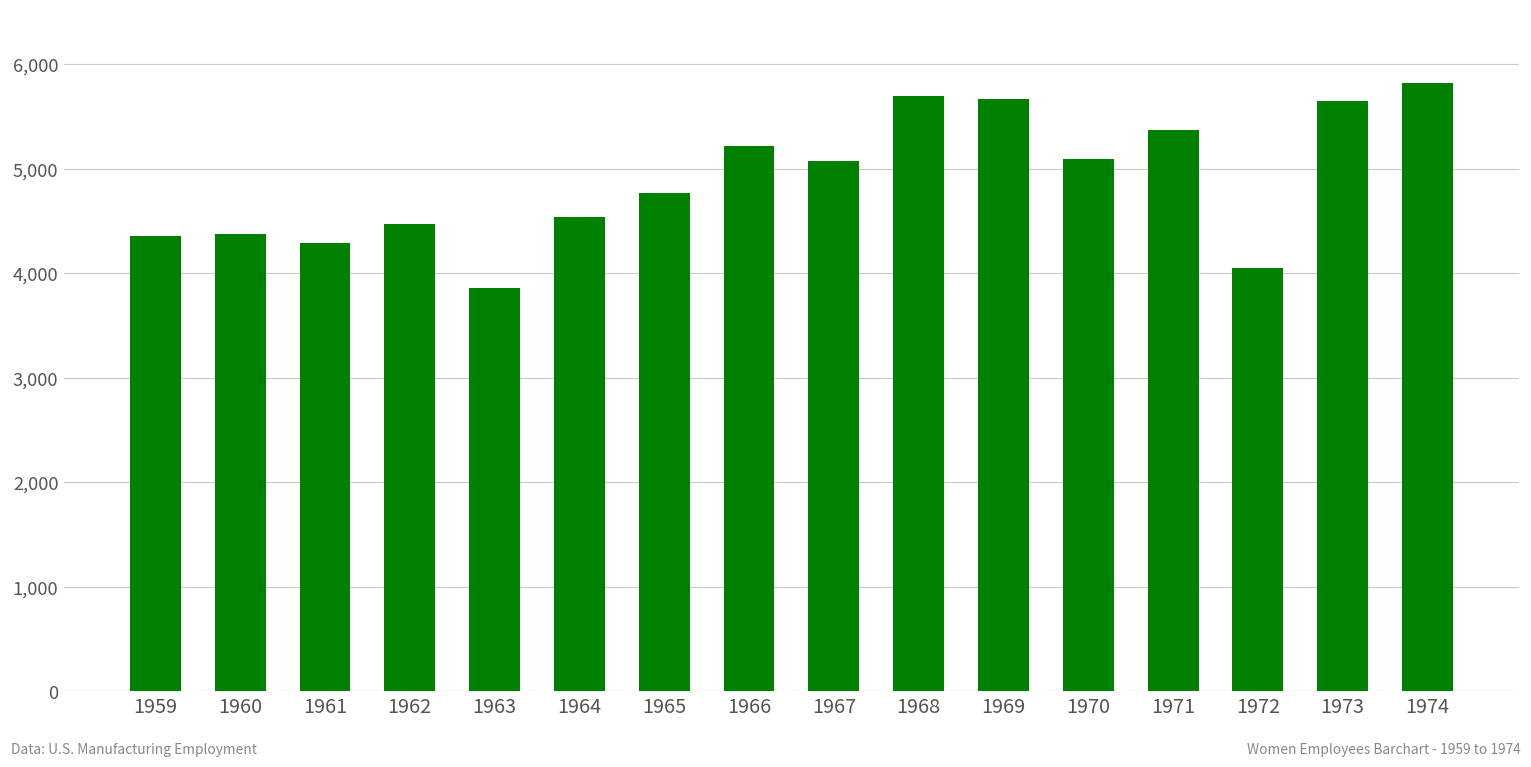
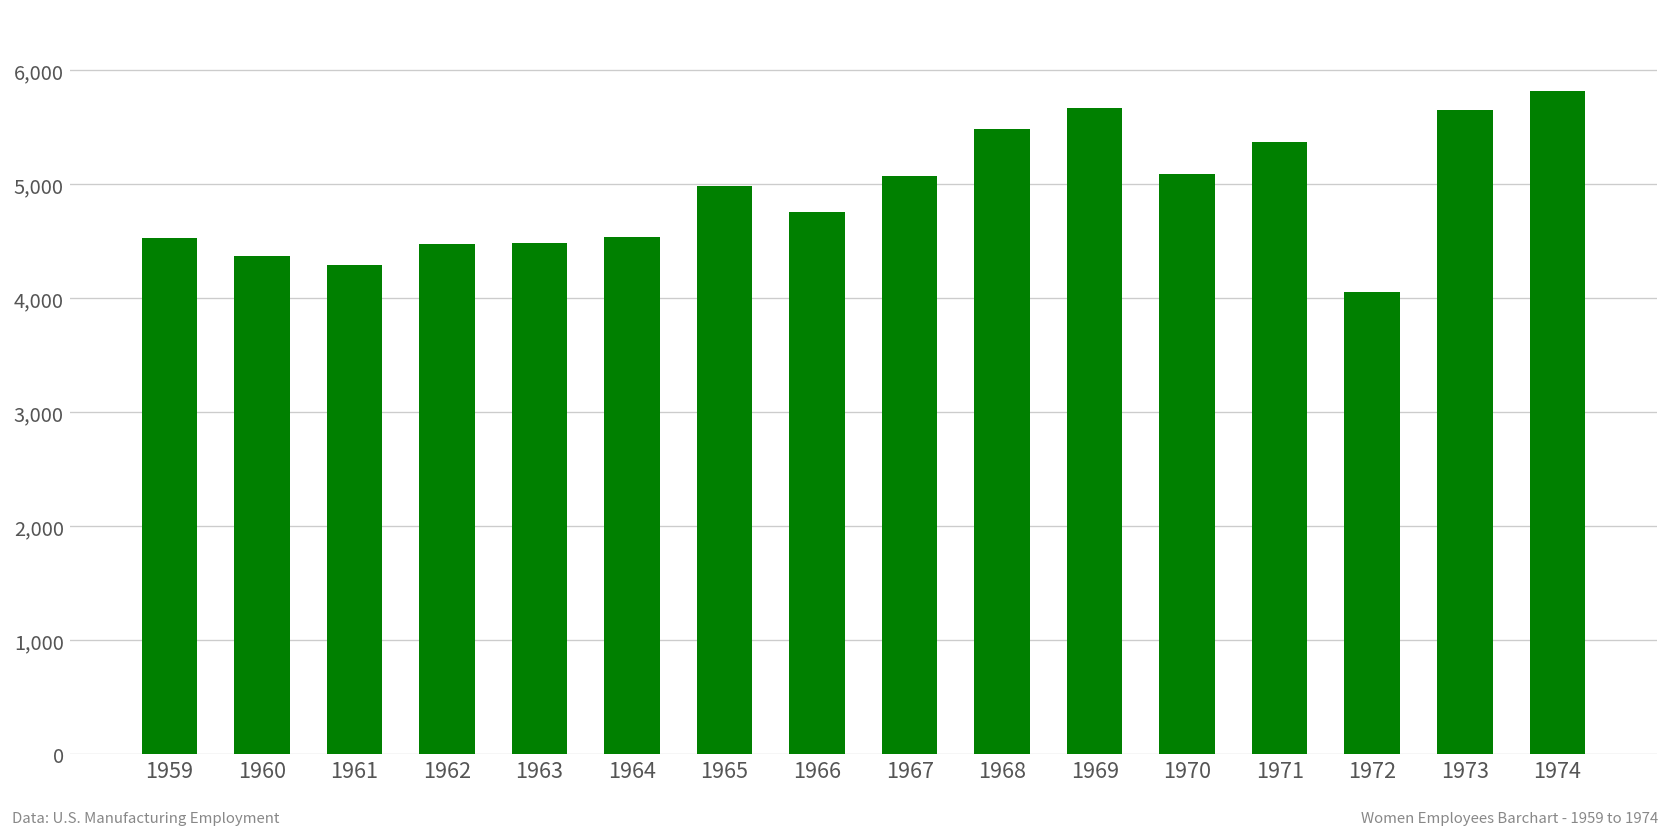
  {
-   "1959": "4,400",
+   "1959": "4,500",
    "1960": "4,400",
    "1961": "4,300",
    "1962": "4,500",
-   "1963": "3,900",
+   "1963": "4,500",
    "1964": "4,500",
-   "1965": "4,800",
-   "1966": "5,200",
+   "1965": "5,000",
+   "1966": "4,800",
    "1967": "5,100",
-   "1968": "5,700",
+   "1968": "5,500",
    "1969": "5,700",
    "1970": "5,100",
    "1971": "5,400",
    "1972": "4,100",
    "1973": "5,700",
    "1974": "5,800"
  }
